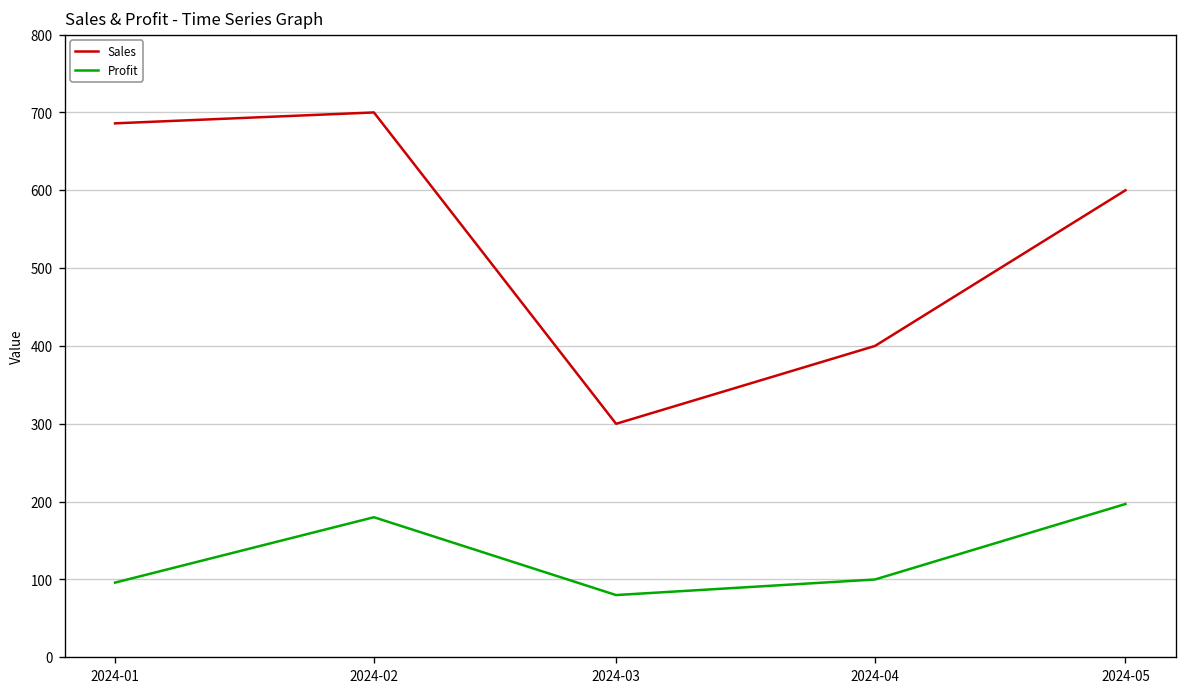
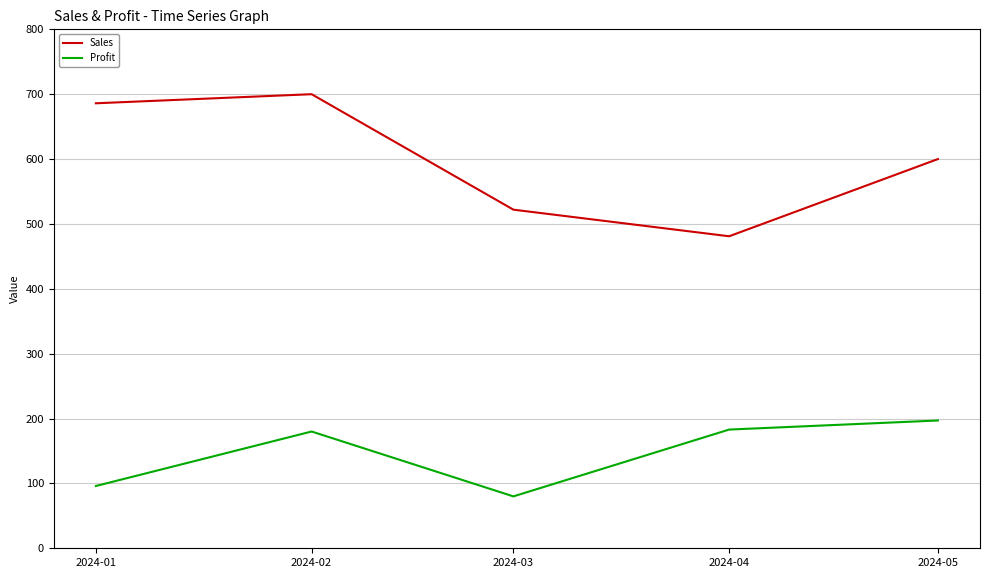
  {
    "Sales": {
      "2024-01": 690,
      "2024-02": 700,
-     "2024-03": 300,
-     "2024-04": 400,
+     "2024-03": 520,
+     "2024-04": 480,
      "2024-05": 600
    },
    "Profit": {
      "2024-01": 100,
      "2024-02": 180,
      "2024-03": 80,
-     "2024-04": 100,
+     "2024-04": 180,
      "2024-05": 200
    }
  }
